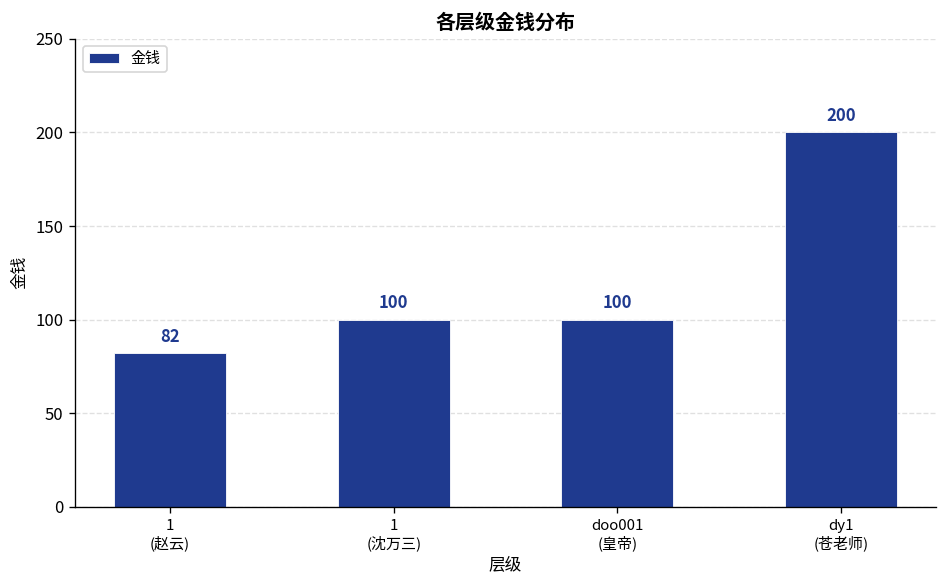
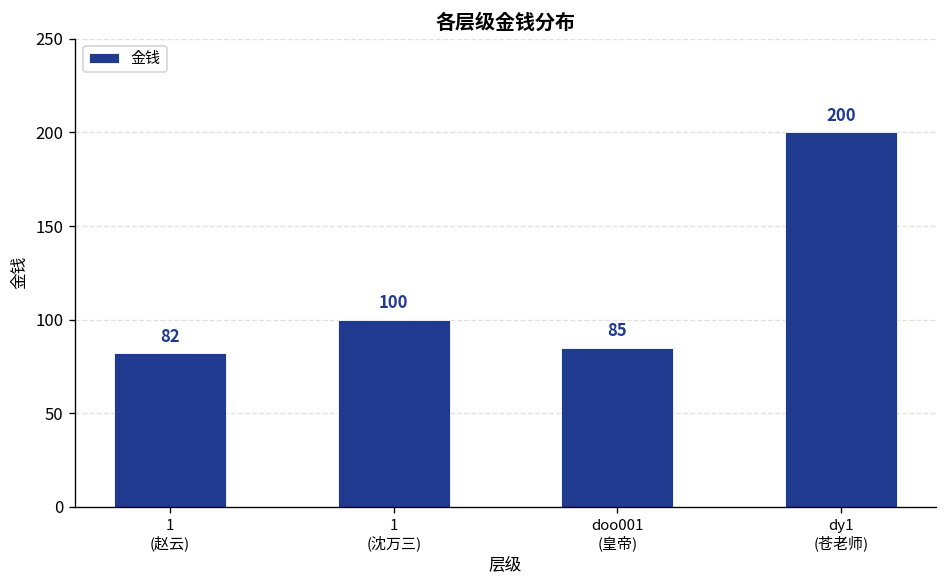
  {
    "1 (赵云)": 82,
    "1 (沈万三)": 100,
-   "doo001 (皇帝)": 100,
+   "doo001 (皇帝)": 85,
    "dy1 (苍老师)": 200
  }
